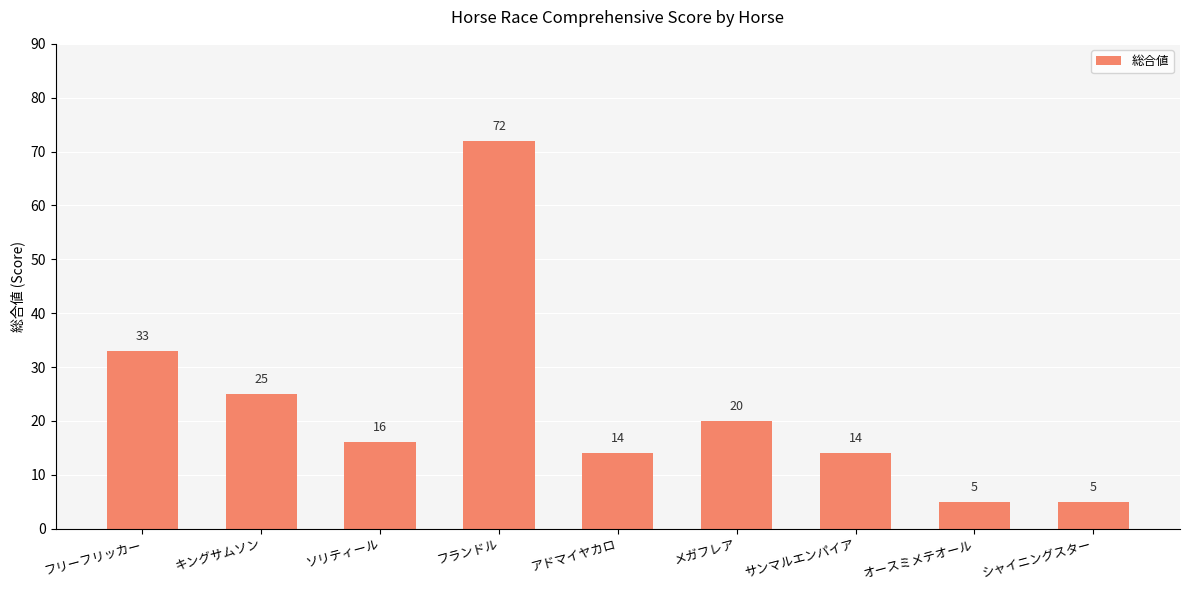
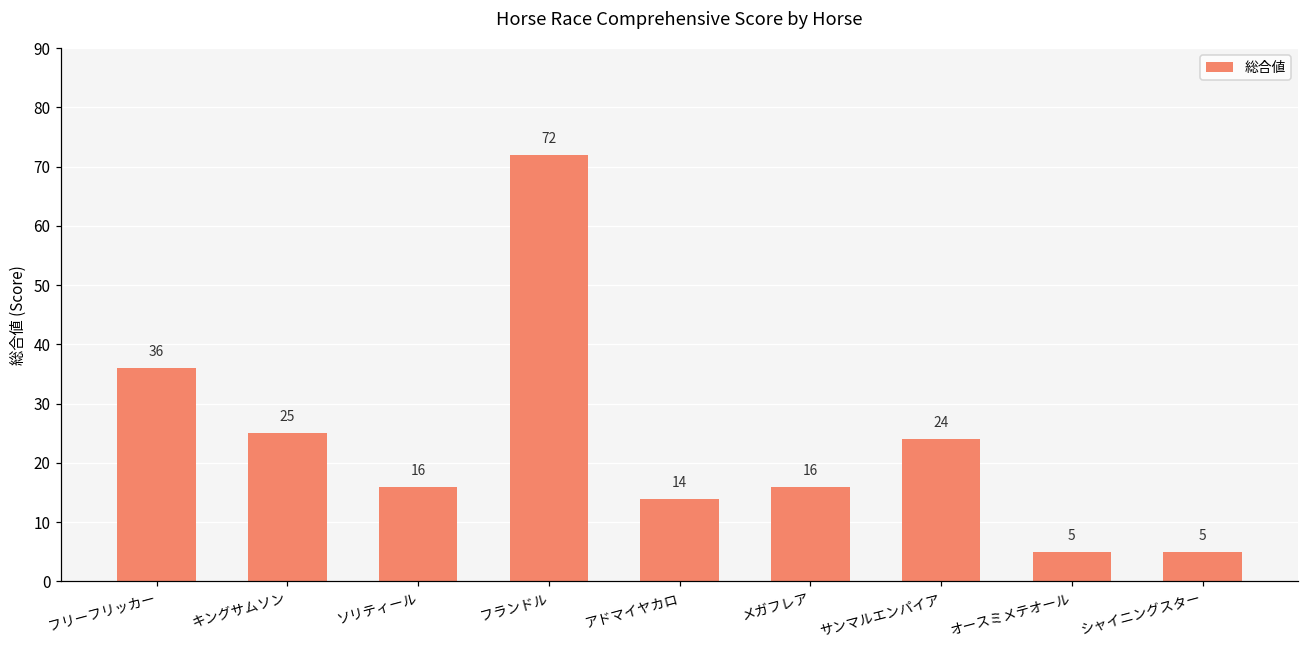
  {
-   "フリーフリッカー": 33,
+   "フリーフリッカー": 36,
    "キングサムソン": 25,
    "ソリティール": 16,
    "フランドル": 72,
    "アドマイヤカロ": 14,
-   "メガフレア": 20,
-   "サンマルエンパイア": 14,
+   "メガフレア": 16,
+   "サンマルエンパイア": 24,
    "オースミメテオール": 5,
    "シャイニングスター": 5
  }
